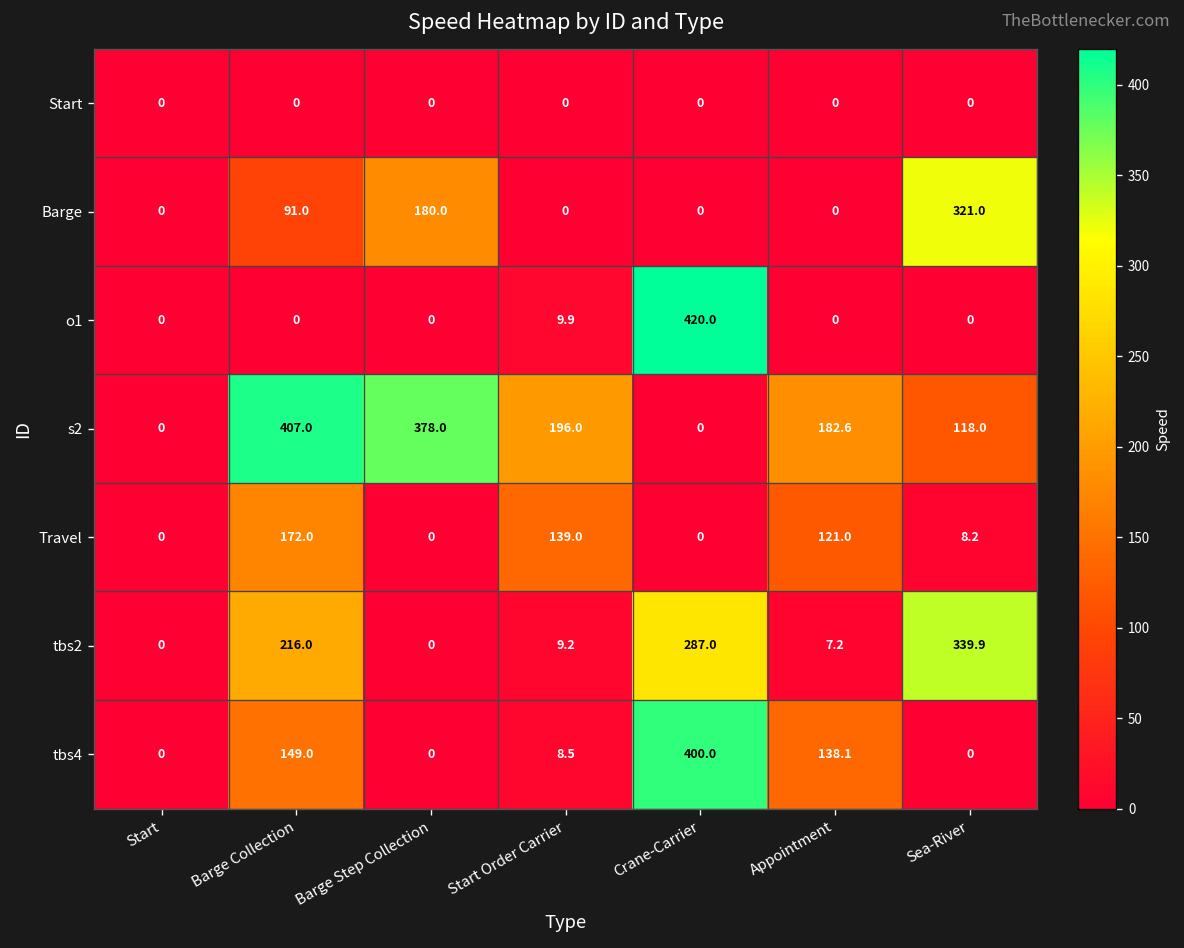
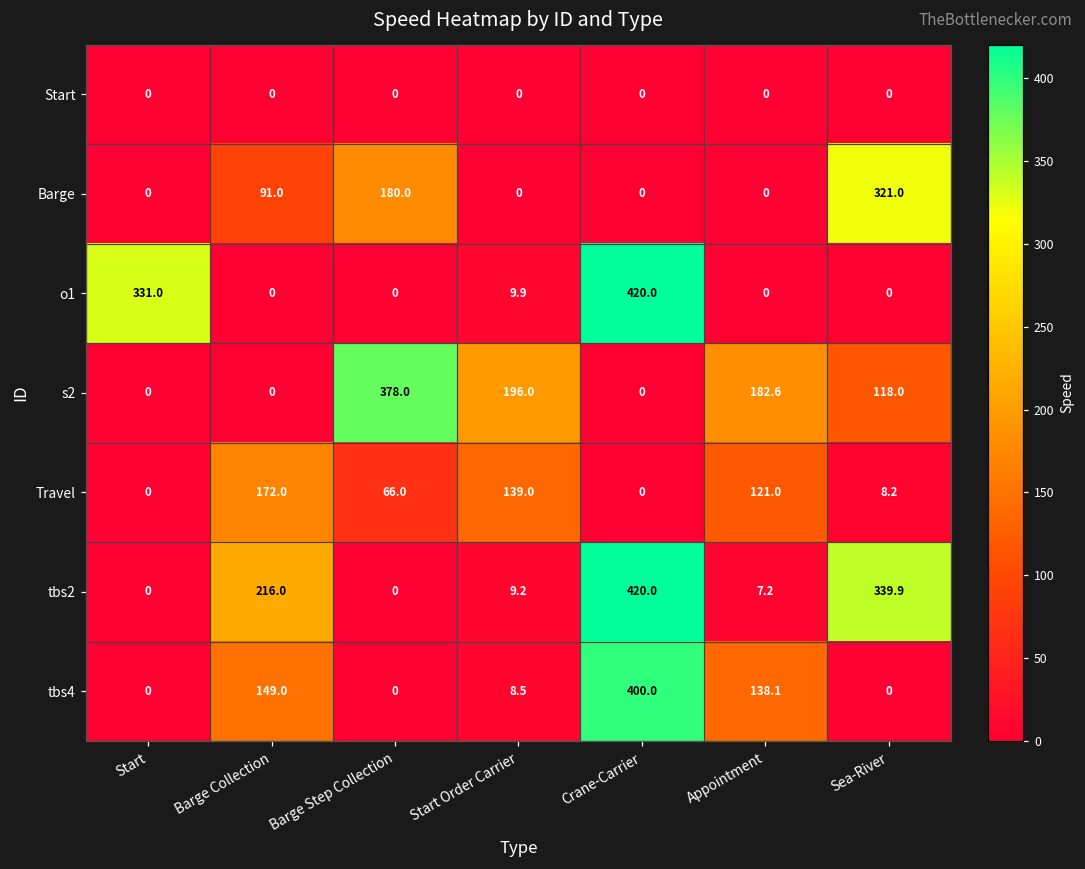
  {
    "Start": {
      "Start": 0,
      "Barge Collection": 0,
      "Barge Step Collection": 0,
      "Start Order Carrier": 0,
      "Crane-Carrier": 0,
      "Appointment": 0,
      "Sea-River": 0
    },
    "Barge": {
      "Start": 0,
      "Barge Collection": 91.0,
      "Barge Step Collection": 180.0,
      "Start Order Carrier": 0,
      "Crane-Carrier": 0,
      "Appointment": 0,
      "Sea-River": 321.0
    },
    "o1": {
-     "Start": 0,
+     "Start": 331.0,
      "Barge Collection": 0,
      "Barge Step Collection": 0,
      "Start Order Carrier": 9.9,
      "Crane-Carrier": 420.0,
      "Appointment": 0,
      "Sea-River": 0
    },
    "s2": {
      "Start": 0,
-     "Barge Collection": 407.0,
+     "Barge Collection": 0,
      "Barge Step Collection": 378.0,
      "Start Order Carrier": 196.0,
      "Crane-Carrier": 0,
      "Appointment": 182.6,
      "Sea-River": 118.0
    },
    "Travel": {
      "Start": 0,
      "Barge Collection": 172.0,
-     "Barge Step Collection": 0,
+     "Barge Step Collection": 66.0,
      "Start Order Carrier": 139.0,
      "Crane-Carrier": 0,
      "Appointment": 121.0,
      "Sea-River": 8.2
    },
    "tbs2": {
      "Start": 0,
      "Barge Collection": 216.0,
      "Barge Step Collection": 0,
      "Start Order Carrier": 9.2,
-     "Crane-Carrier": 287.0,
+     "Crane-Carrier": 420.0,
      "Appointment": 7.2,
      "Sea-River": 339.9
    },
    "tbs4": {
      "Start": 0,
      "Barge Collection": 149.0,
      "Barge Step Collection": 0,
      "Start Order Carrier": 8.5,
      "Crane-Carrier": 400.0,
      "Appointment": 138.1,
      "Sea-River": 0
    }
  }
